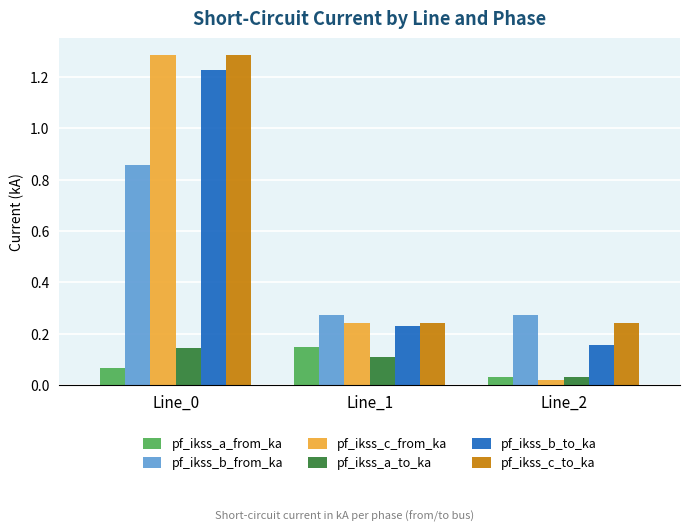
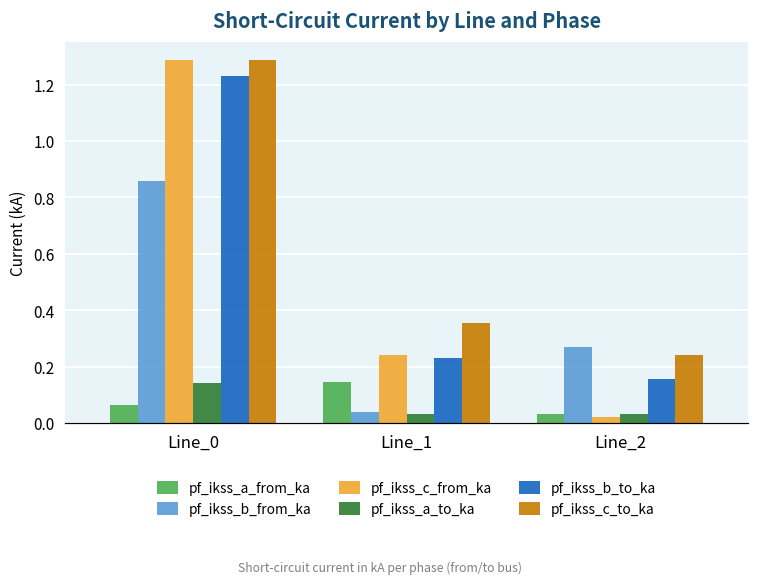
  {
    "pf_ikss_a_from_ka": {
      "Line_0": 0.06,
      "Line_1": 0.15,
      "Line_2": 0.03
    },
    "pf_ikss_b_from_ka": {
      "Line_0": 0.86,
-     "Line_1": 0.27,
+     "Line_1": 0.04,
      "Line_2": 0.27
    },
    "pf_ikss_c_from_ka": {
      "Line_0": 1.29,
      "Line_1": 0.24,
      "Line_2": 0.02
    },
    "pf_ikss_a_to_ka": {
      "Line_0": 0.14,
-     "Line_1": 0.11,
+     "Line_1": 0.03,
      "Line_2": 0.03
    },
    "pf_ikss_b_to_ka": {
      "Line_0": 1.23,
      "Line_1": 0.23,
      "Line_2": 0.15
    },
    "pf_ikss_c_to_ka": {
      "Line_0": 1.29,
-     "Line_1": 0.24,
+     "Line_1": 0.35,
      "Line_2": 0.24
    }
  }
